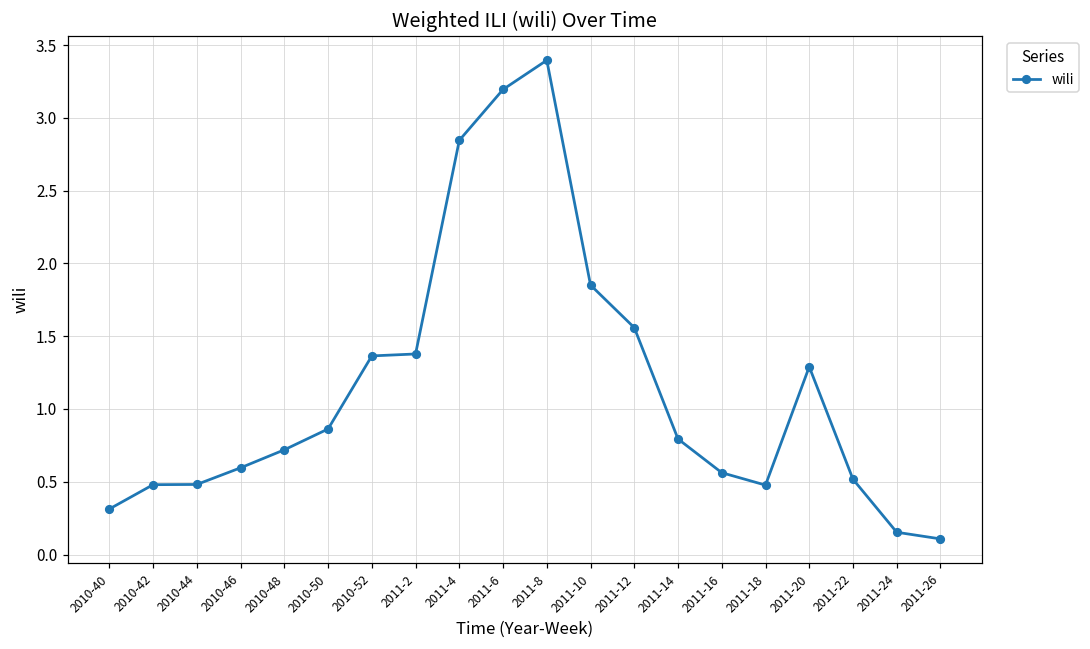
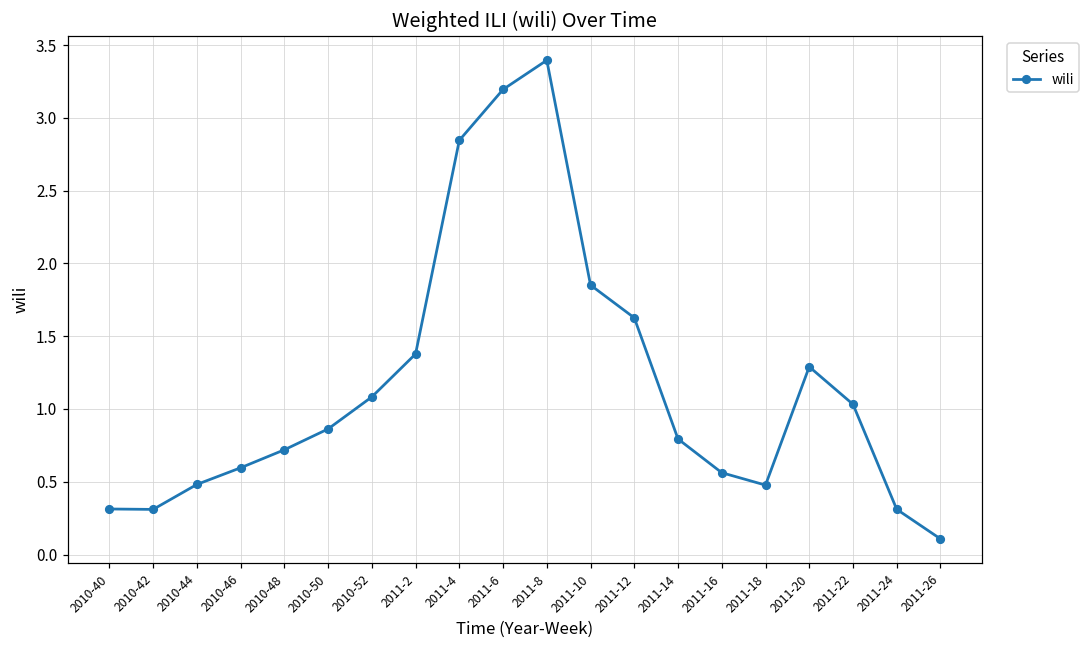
  {
    "2010-40": 0.31,
-   "2010-42": 0.48,
+   "2010-42": 0.31,
    "2010-44": 0.48,
    "2010-46": 0.60,
    "2010-48": 0.72,
    "2010-50": 0.86,
-   "2010-52": 1.36,
+   "2010-52": 1.08,
    "2011-2": 1.38,
    "2011-4": 2.85,
    "2011-6": 3.20,
    "2011-8": 3.40,
    "2011-10": 1.85,
-   "2011-12": 1.56,
+   "2011-12": 1.63,
    "2011-14": 0.79,
    "2011-16": 0.56,
    "2011-18": 0.48,
    "2011-20": 1.29,
-   "2011-22": 0.52,
-   "2011-24": 0.15,
+   "2011-22": 1.03,
+   "2011-24": 0.31,
    "2011-26": 0.11
  }
